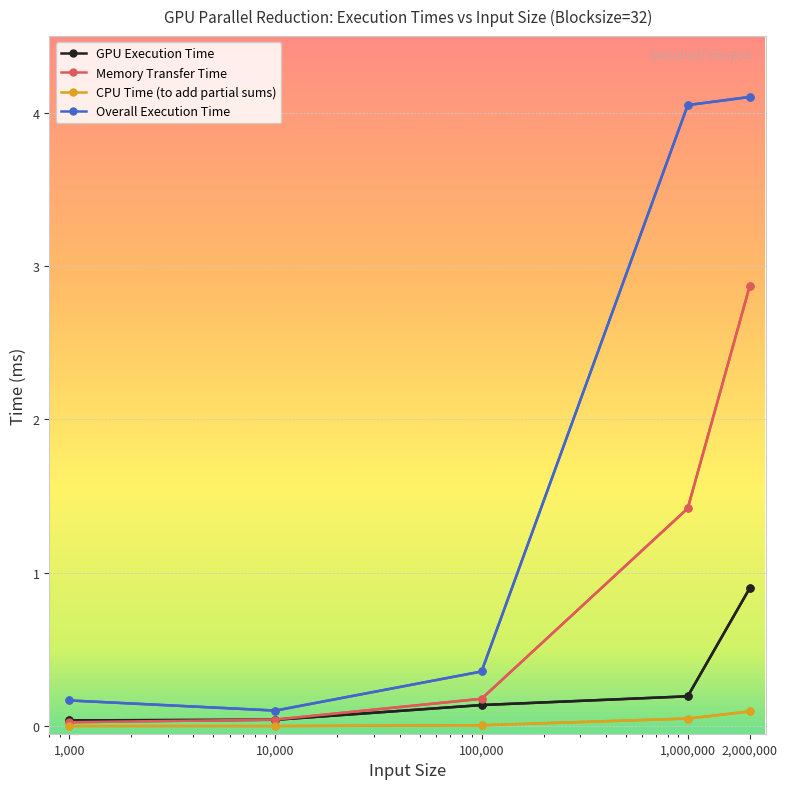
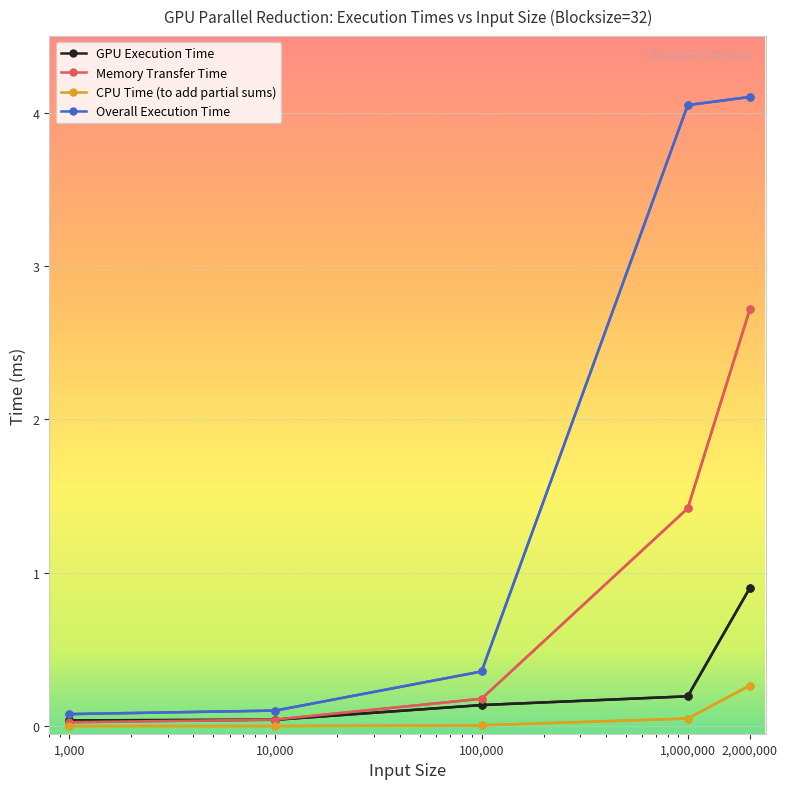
  {
    "GPU Execution Time": {
      "100,000": 0.14,
      "1,000,000": 0.19,
      "2,000,000": 0.90
    },
    "Memory Transfer Time": {
      "100,000": 0.18,
      "1,000,000": 1.42,
-     "2,000,000": 2.87
+     "2,000,000": 2.72
    },
    "CPU Time (to add partial sums)": {
      "1,000": 0.00,
      "10,000": 0.00,
      "100,000": 0.01,
      "1,000,000": 0.05,
-     "2,000,000": 0.10
+     "2,000,000": 0.26
    },
    "Overall Execution Time": {
-     "1,000": 0.17,
+     "1,000": 0.08,
      "10,000": 0.10,
      "100,000": 0.36,
      "1,000,000": 4.05,
      "2,000,000": 4.10
    }
  }
